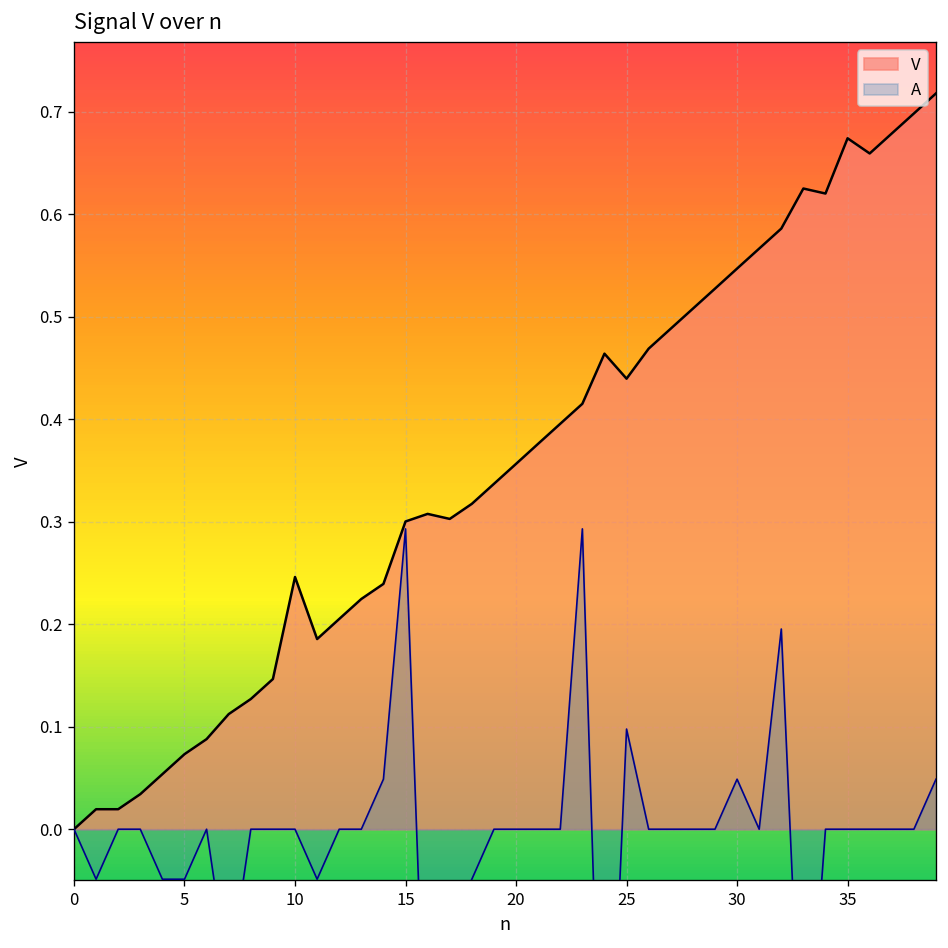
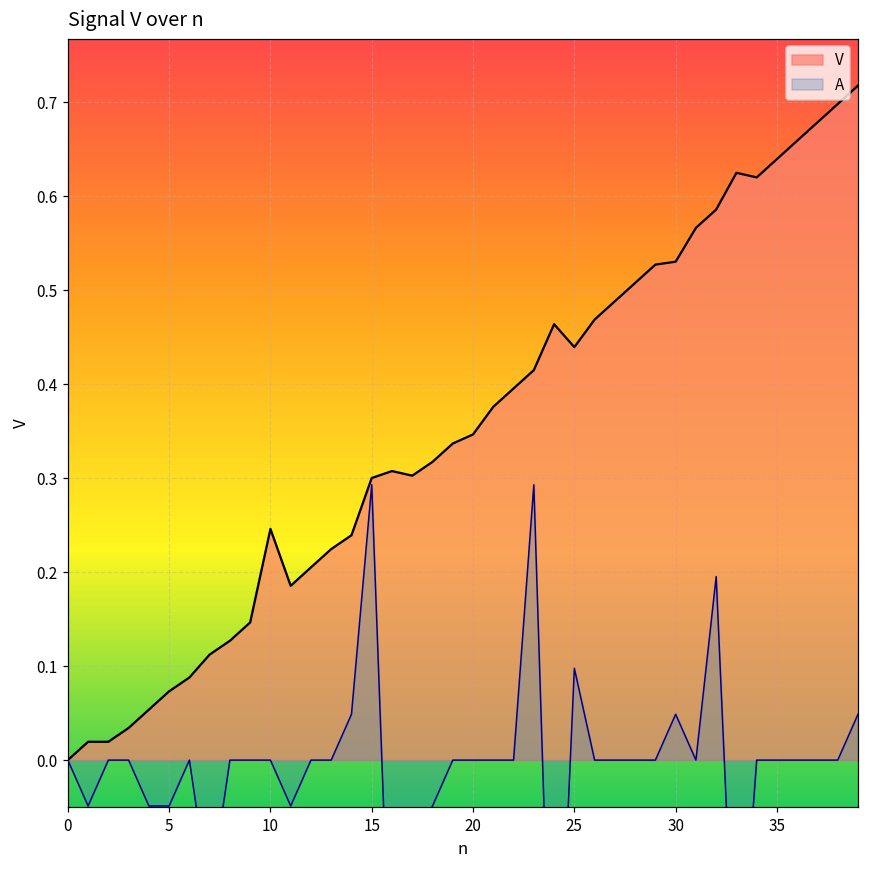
  {
    "V": {
      "5": 0.07,
      "10": 0.25,
      "15": 0.30,
-     "20": 0.36,
+     "20": 0.35,
      "25": 0.44,
-     "30": 0.55,
-     "35": 0.67
+     "30": 0.53,
+     "35": 0.64
    }
  }
